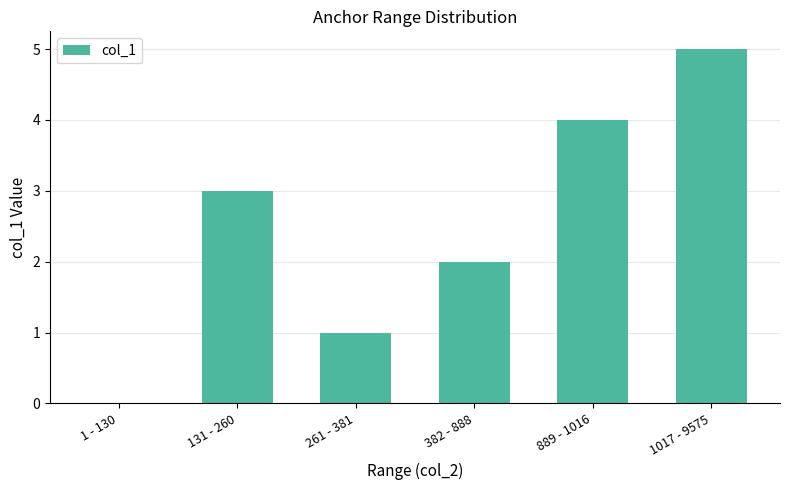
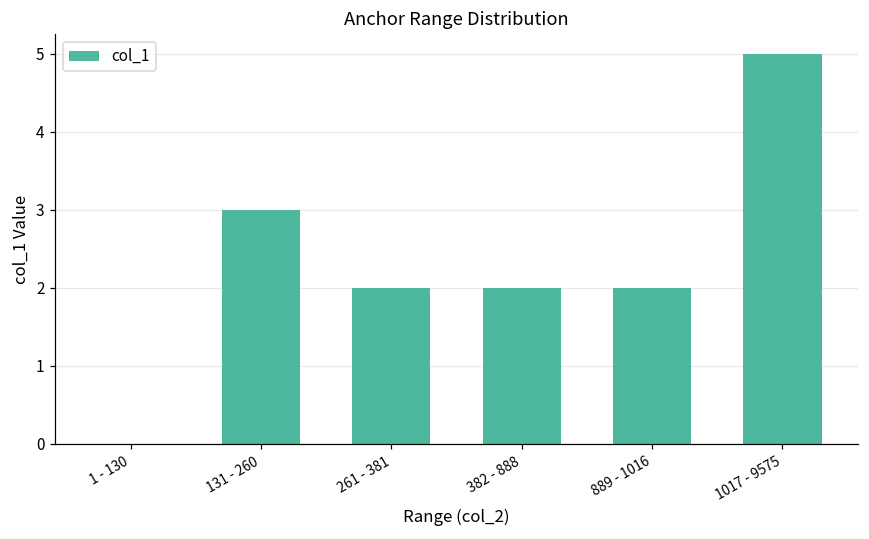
  {
    "1 - 130": 0,
    "131 - 260": 3,
-   "261 - 381": 1,
+   "261 - 381": 2,
    "382 - 888": 2,
-   "889 - 1016": 4,
+   "889 - 1016": 2,
    "1017 - 9575": 5
  }
